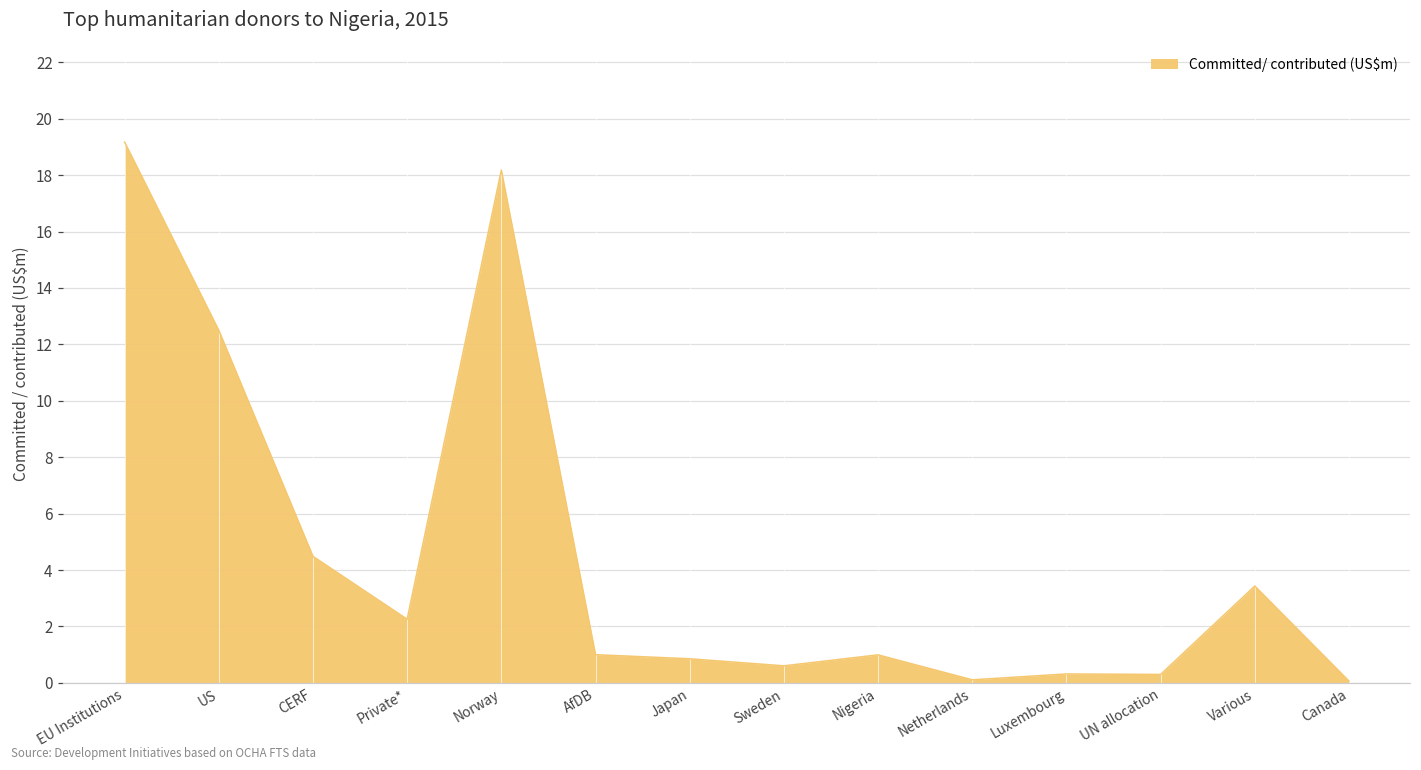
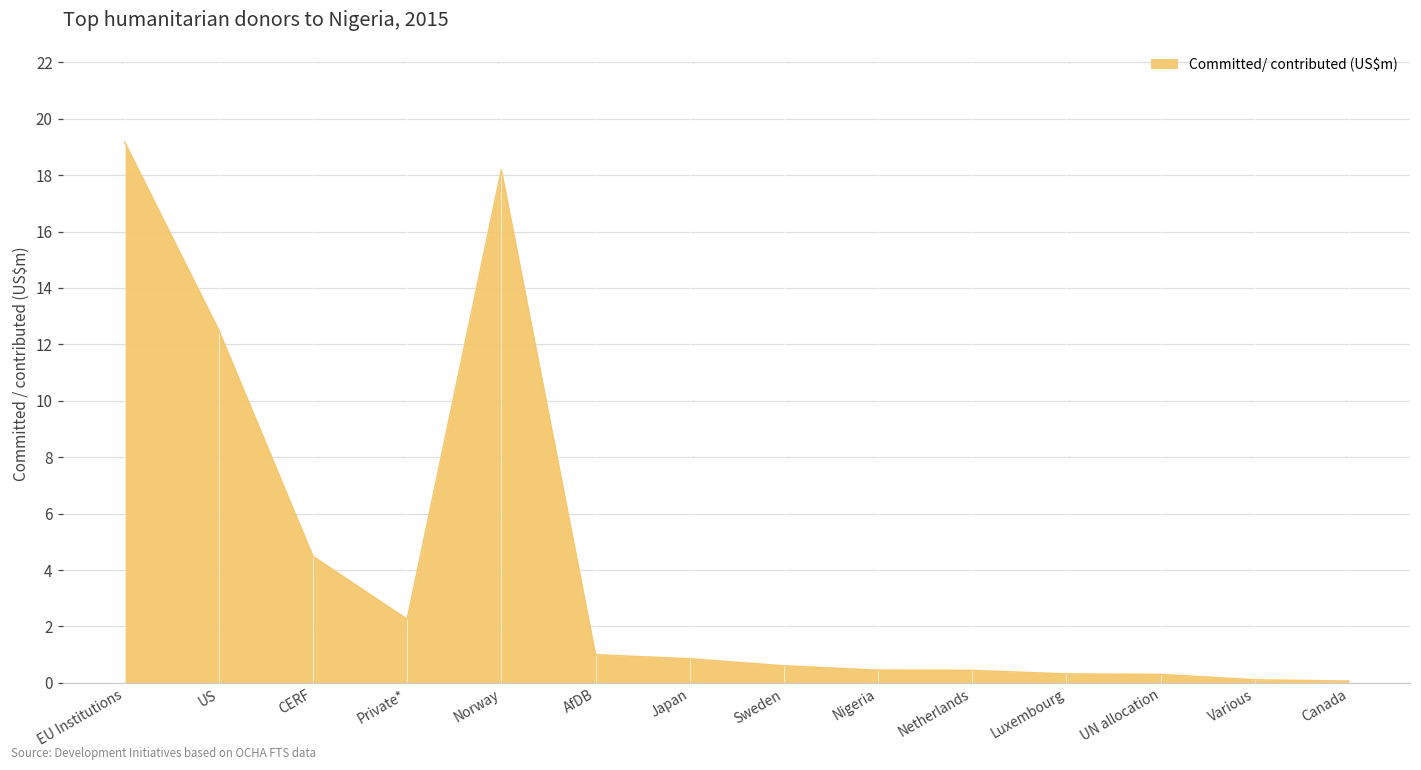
  {
    "EU Institutions": 19.2,
    "US": 12.5,
    "CERF": 4.5,
    "Private*": 2.3,
    "Norway": 18.2,
    "AfDB": 1.0,
    "Japan": 0.9,
    "Sweden": 0.6,
-   "Nigeria": 1.0,
-   "Netherlands": 0.1,
+   "Nigeria": 0.5,
+   "Netherlands": 0.4,
    "Luxembourg": 0.3,
    "UN allocation": 0.3,
-   "Various": 3.4,
+   "Various": 0.1,
    "Canada": 0.1
  }
